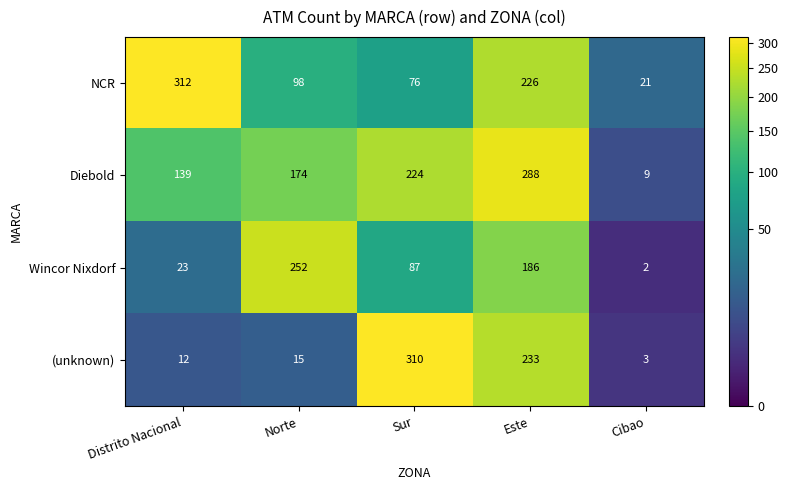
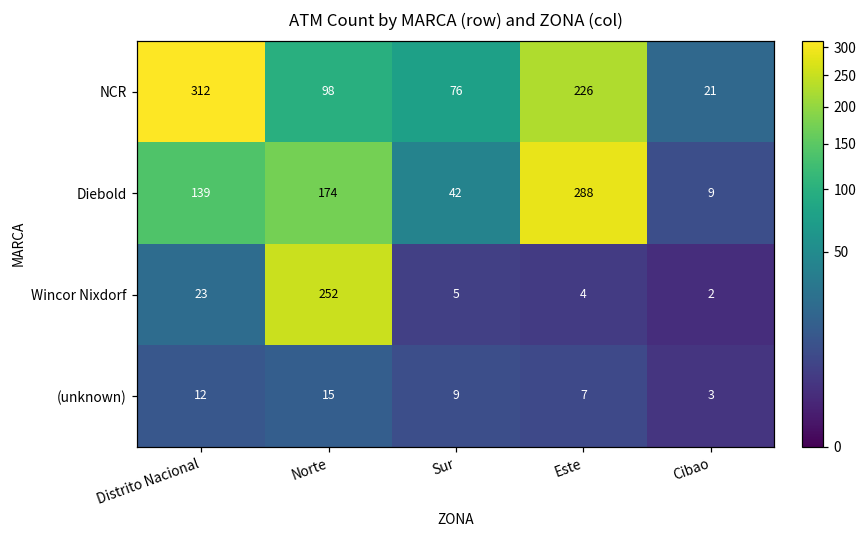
  {
    "NCR": {
      "Distrito Nacional": 312,
      "Norte": 98,
      "Sur": 76,
      "Este": 226,
      "Cibao": 21
    },
    "Diebold": {
      "Distrito Nacional": 139,
      "Norte": 174,
-     "Sur": 224,
+     "Sur": 42,
      "Este": 288,
      "Cibao": 9
    },
    "Wincor Nixdorf": {
      "Distrito Nacional": 23,
      "Norte": 252,
-     "Sur": 87,
-     "Este": 186,
+     "Sur": 5,
+     "Este": 4,
      "Cibao": 2
    },
    "(unknown)": {
      "Distrito Nacional": 12,
      "Norte": 15,
-     "Sur": 310,
-     "Este": 233,
+     "Sur": 9,
+     "Este": 7,
      "Cibao": 3
    }
  }
